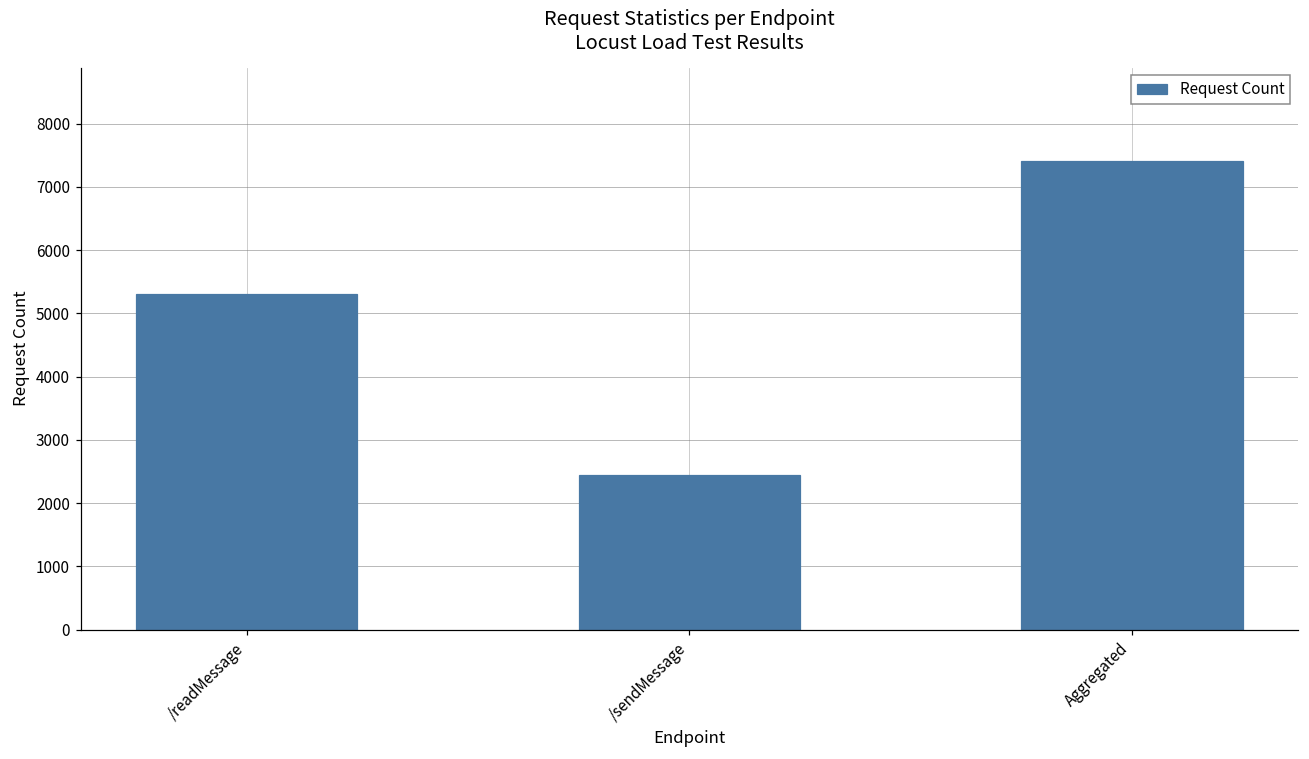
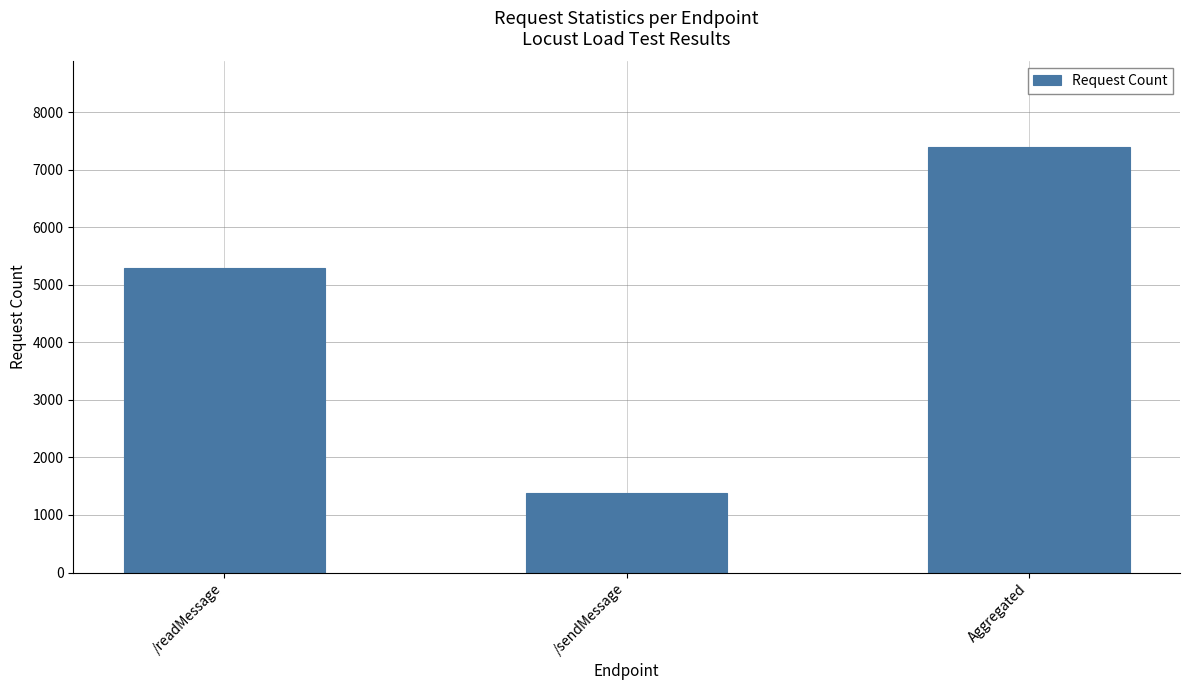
  {
    "/readMessage": 5300,
-   "/sendMessage": 2500,
+   "/sendMessage": 1400,
    "Aggregated": 7400
  }
